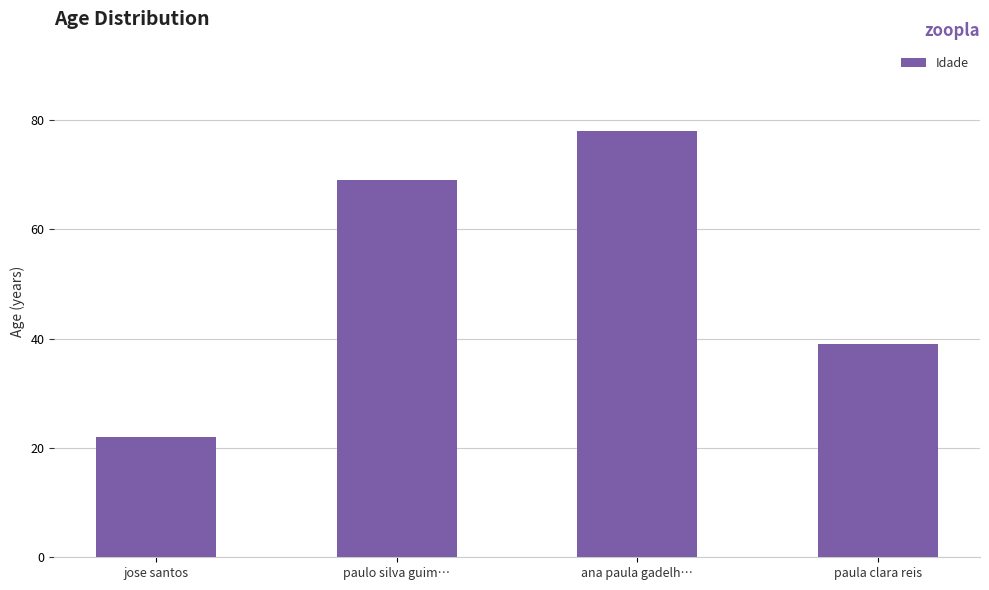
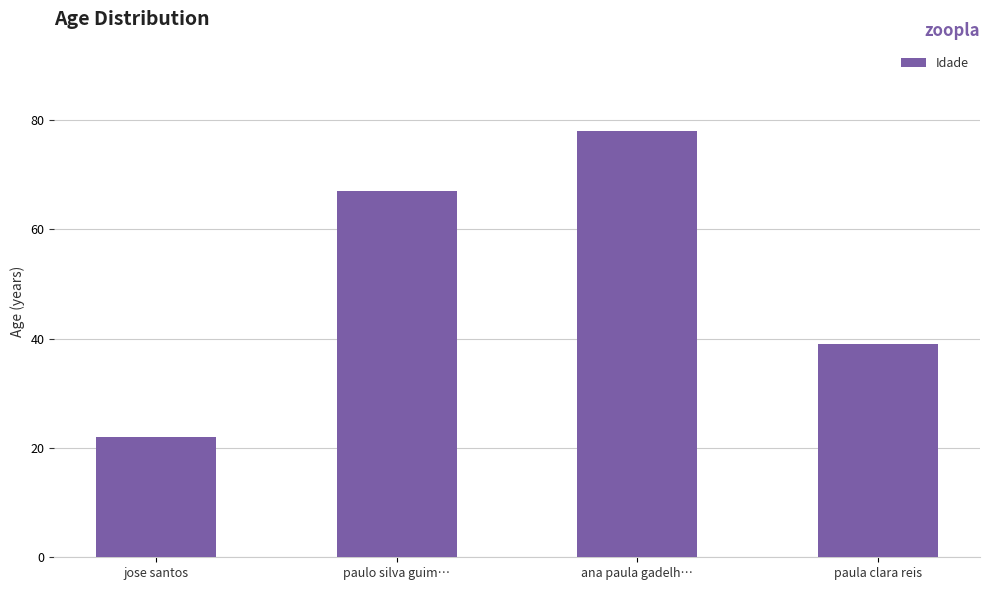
  {
    "jose santos": 22,
-   "paulo silva guim…": 69,
+   "paulo silva guim…": 67,
    "ana paula gadelh…": 78,
    "paula clara reis": 39
  }
